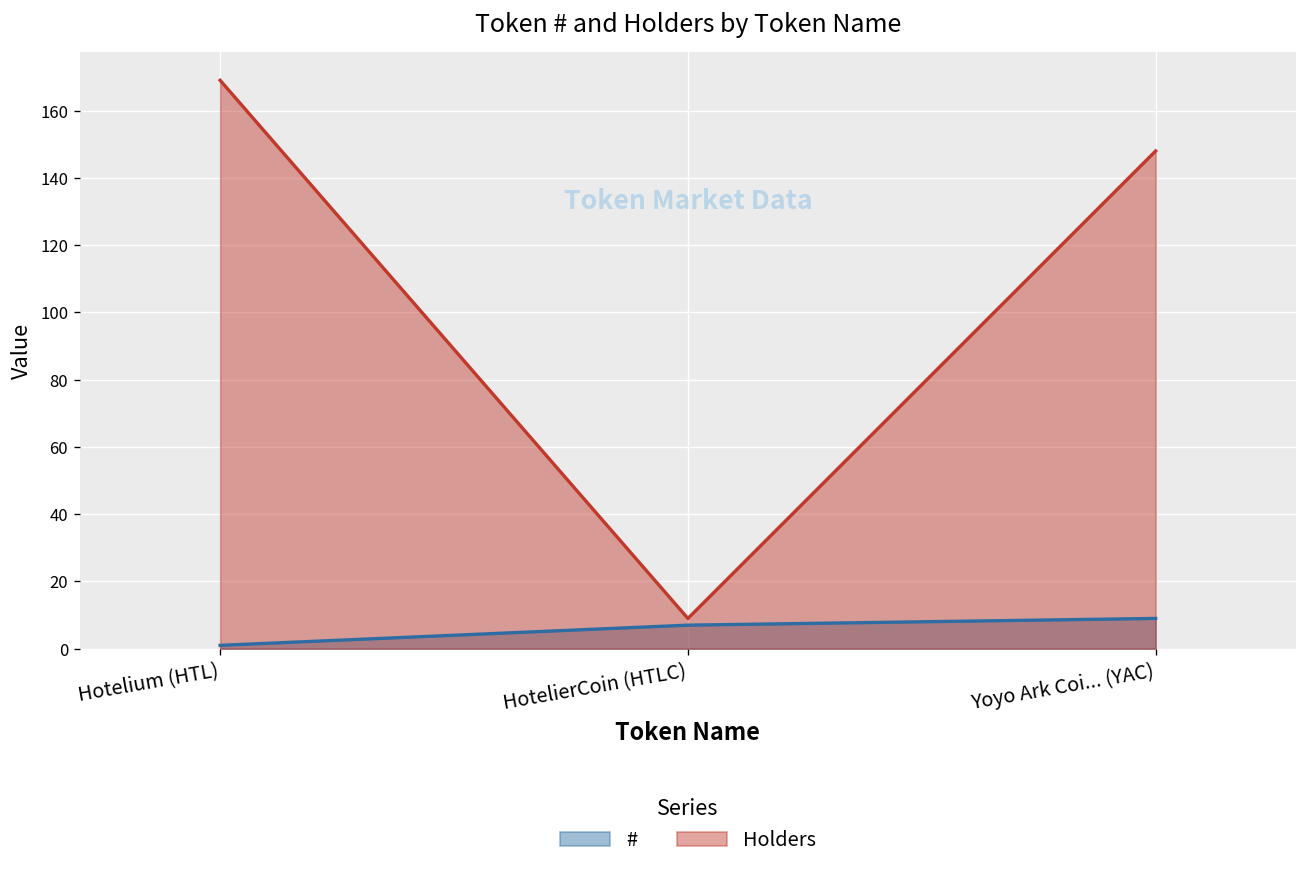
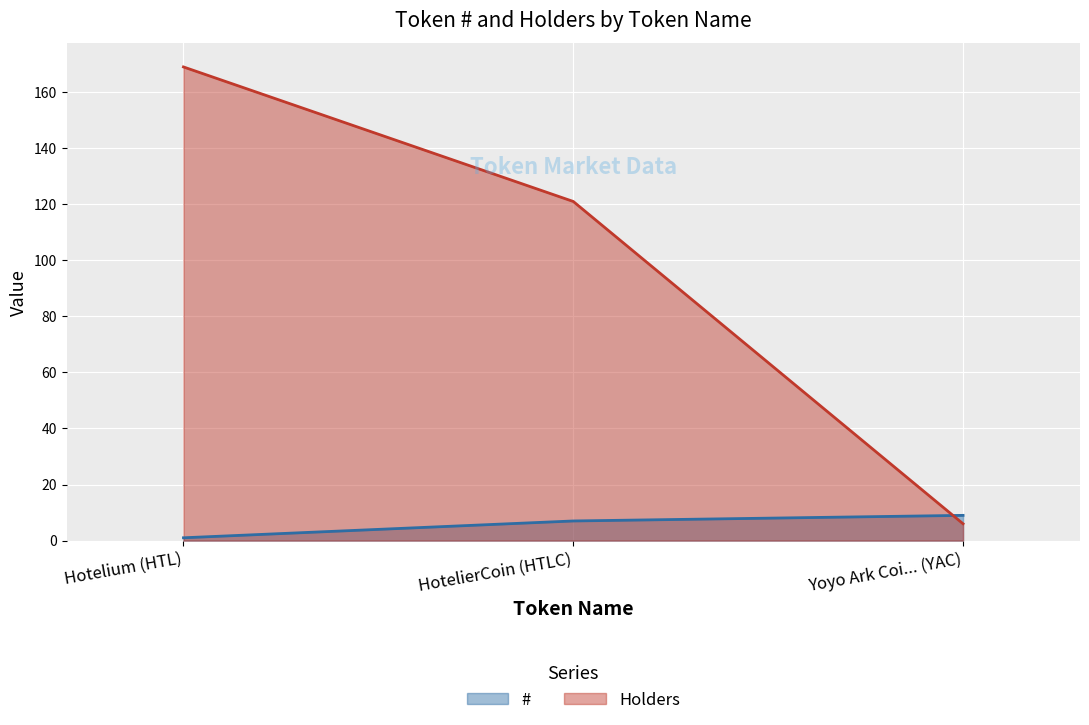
  {
    "#": {
      "Hotelium (HTL)": 1,
      "HotelierCoin (HTLC)": 7,
      "Yoyo Ark Coi... (YAC)": 9
    },
    "Holders": {
      "Hotelium (HTL)": 169,
-     "HotelierCoin (HTLC)": 9,
-     "Yoyo Ark Coi... (YAC)": 148
+     "HotelierCoin (HTLC)": 121,
+     "Yoyo Ark Coi... (YAC)": 6
    }
  }
